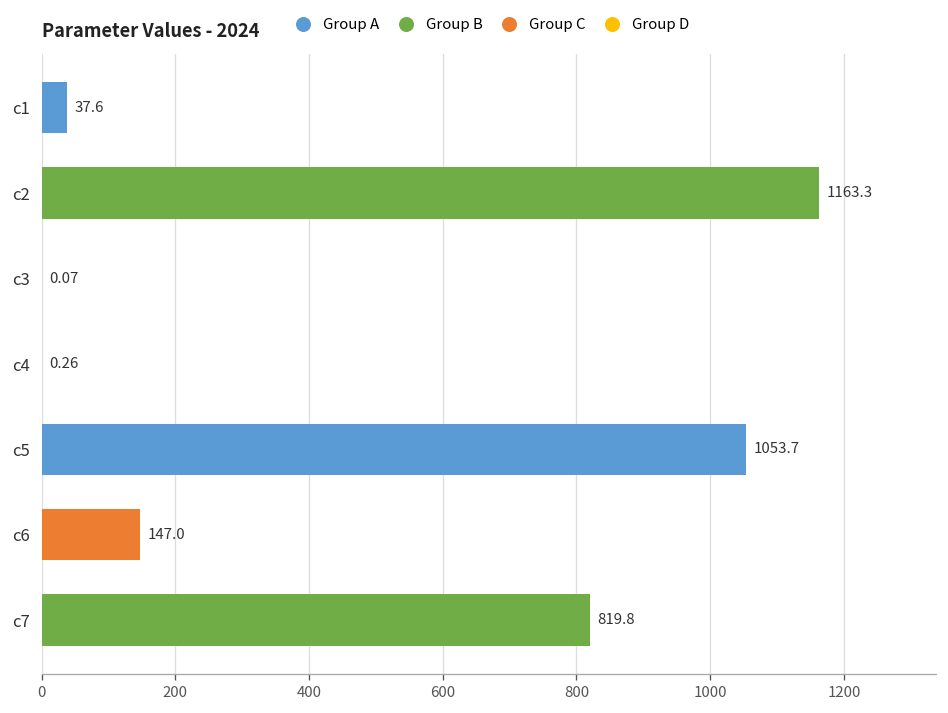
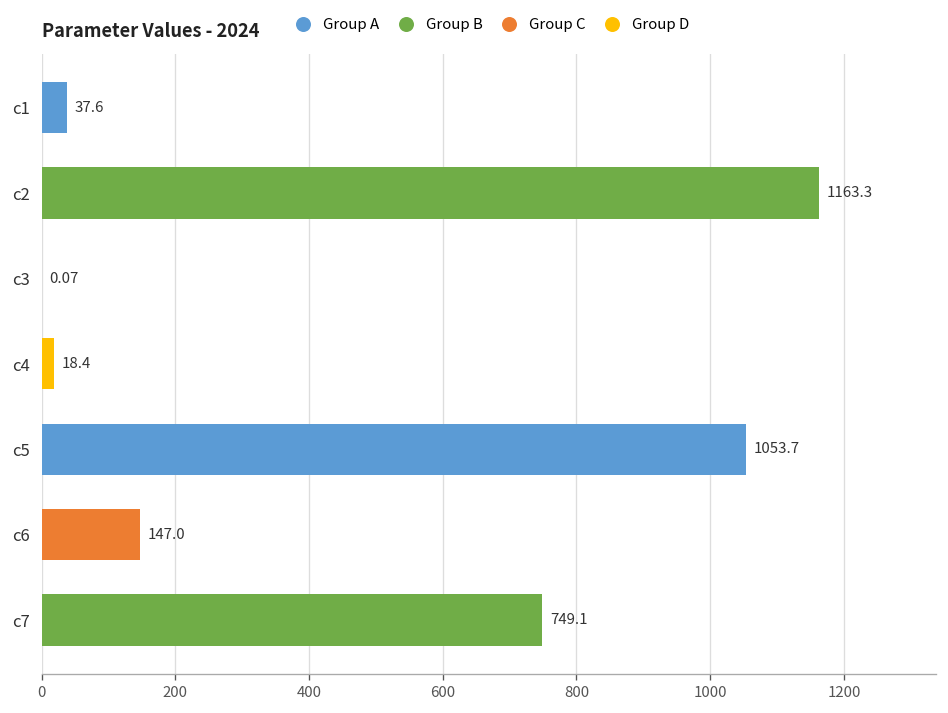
  {
    "c1": 37.6,
    "c2": 1163.3,
    "c3": 0.07,
-   "c4": 0.26,
+   "c4": 18.4,
    "c5": 1053.7,
    "c6": 147.0,
-   "c7": 819.8
+   "c7": 749.1
  }
